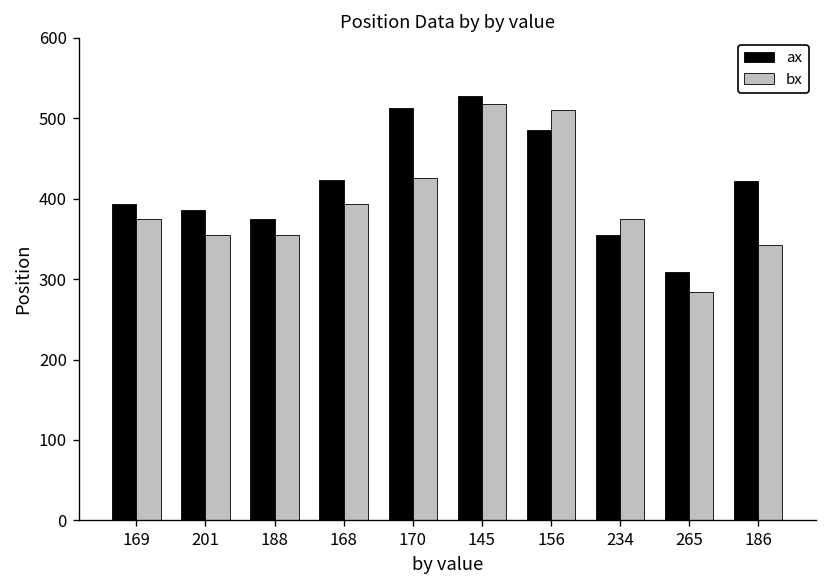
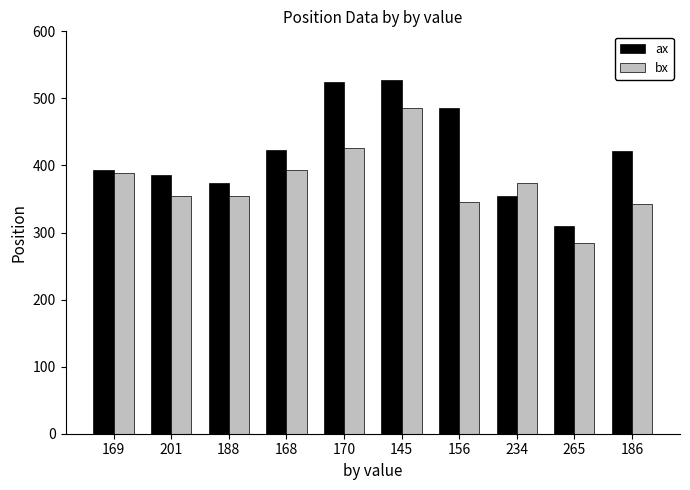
  {
    "ax": {
      "169": 390,
      "201": 390,
      "188": 370,
      "168": 420,
-     "170": 510,
+     "170": 530,
      "145": 530,
      "156": 490,
      "234": 360,
      "265": 310,
      "186": 420
    },
    "bx": {
-     "169": 370,
+     "169": 390,
      "201": 360,
      "188": 360,
      "168": 390,
      "170": 430,
-     "145": 520,
-     "156": 510,
+     "145": 490,
+     "156": 350,
      "234": 370,
      "265": 280,
      "186": 340
    }
  }
